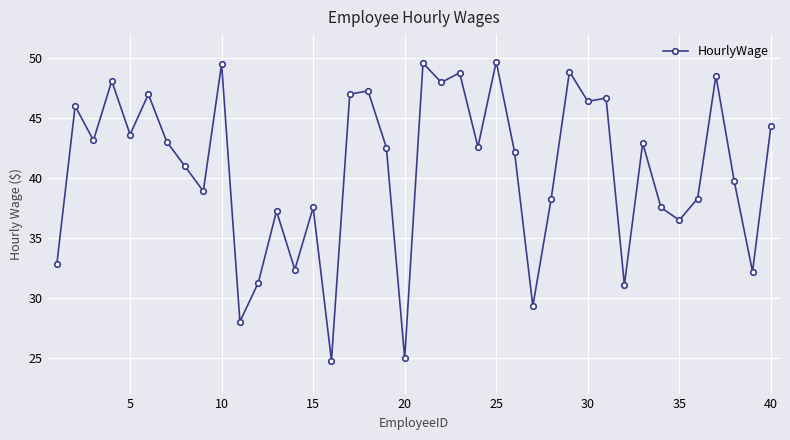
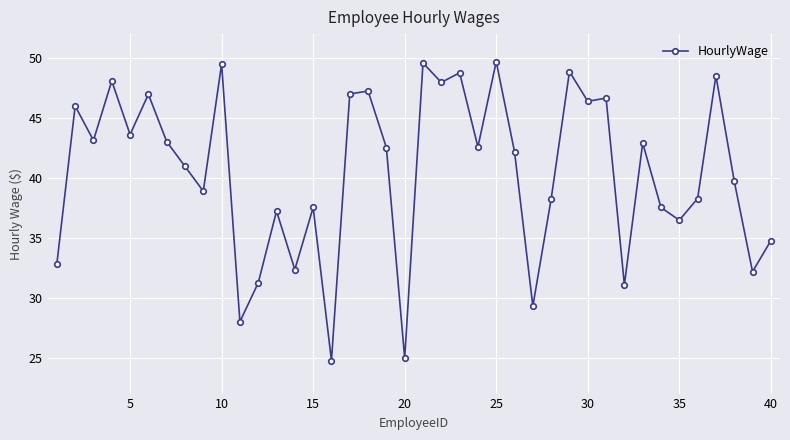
  {
    "5": 43.6,
    "10": 49.5,
    "15": 37.5,
    "20": 25.0,
    "25": 49.7,
    "30": 46.4,
    "35": 36.5,
-   "40": 44.3
+   "40": 34.8
  }
